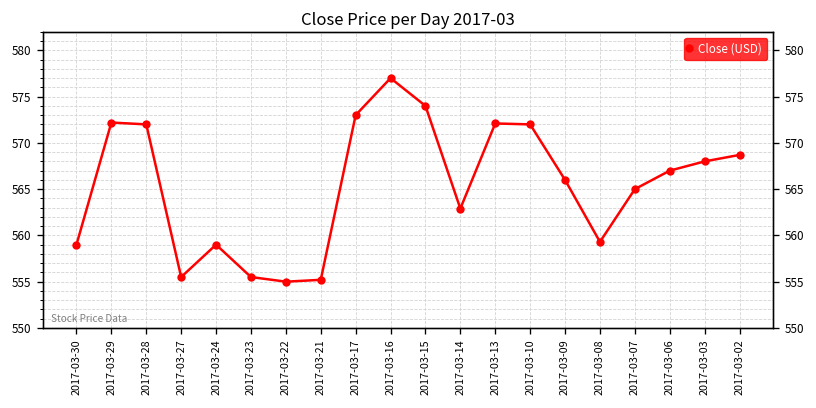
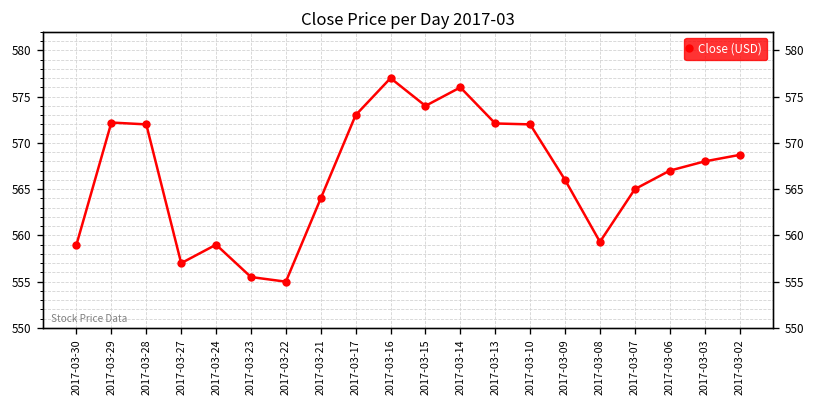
  {
    "2017-03-30": 559,
    "2017-03-29": 572,
    "2017-03-28": 572,
-   "2017-03-27": 556,
+   "2017-03-27": 557,
    "2017-03-24": 559,
    "2017-03-23": 556,
    "2017-03-22": 555,
-   "2017-03-21": 555,
+   "2017-03-21": 564,
    "2017-03-17": 573,
    "2017-03-16": 577,
    "2017-03-15": 574,
-   "2017-03-14": 563,
+   "2017-03-14": 576,
    "2017-03-13": 572,
    "2017-03-10": 572,
    "2017-03-09": 566,
    "2017-03-08": 559,
    "2017-03-07": 565,
    "2017-03-06": 567,
    "2017-03-03": 568,
    "2017-03-02": 569
  }
